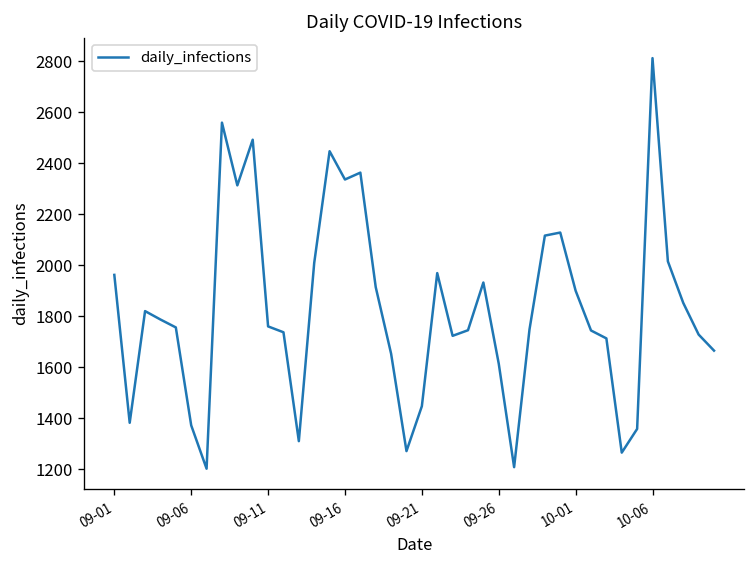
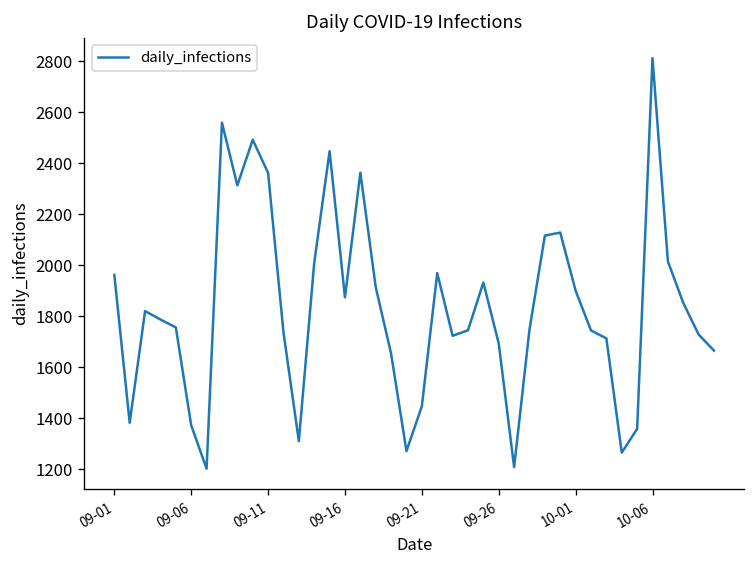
  {
    "09-01": 1960,
    "09-06": 1370,
-   "09-11": 1760,
-   "09-16": 2340,
+   "09-11": 2360,
+   "09-16": 1870,
    "09-21": 1450,
-   "09-26": 1610,
+   "09-26": 1690,
    "10-01": 1900,
    "10-06": 2810
  }
